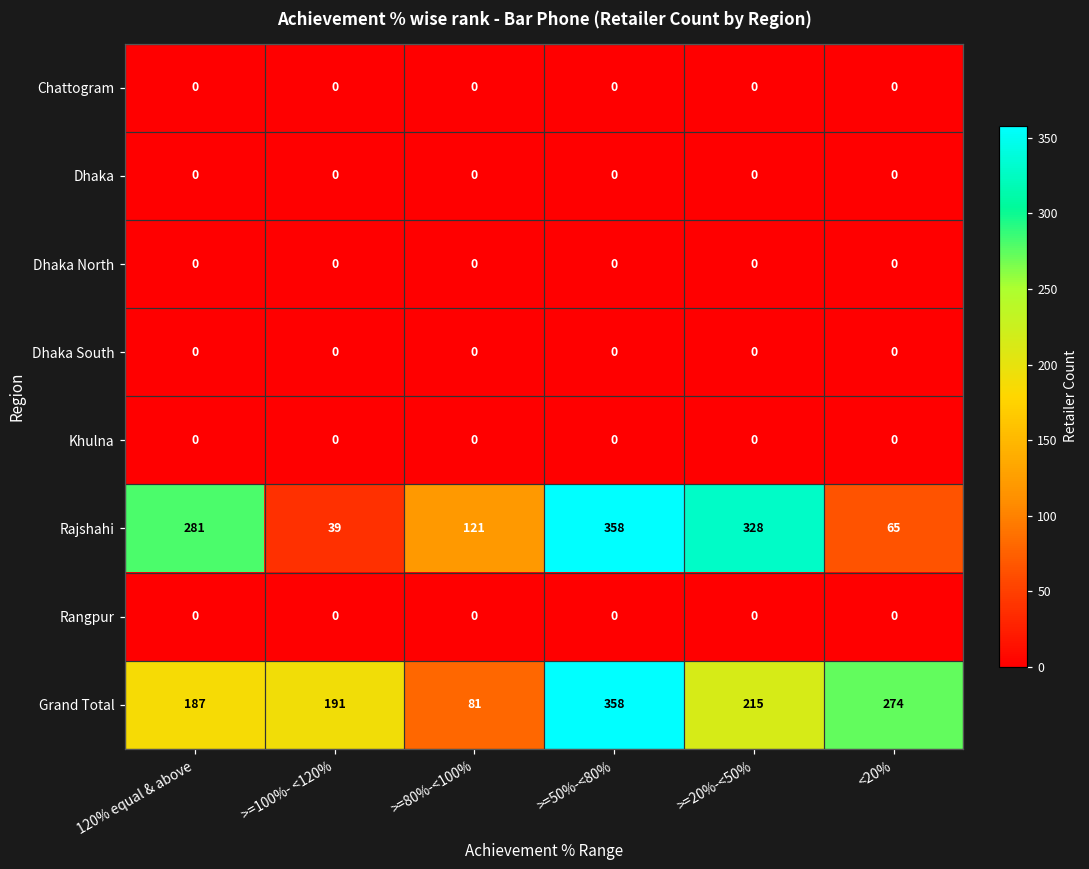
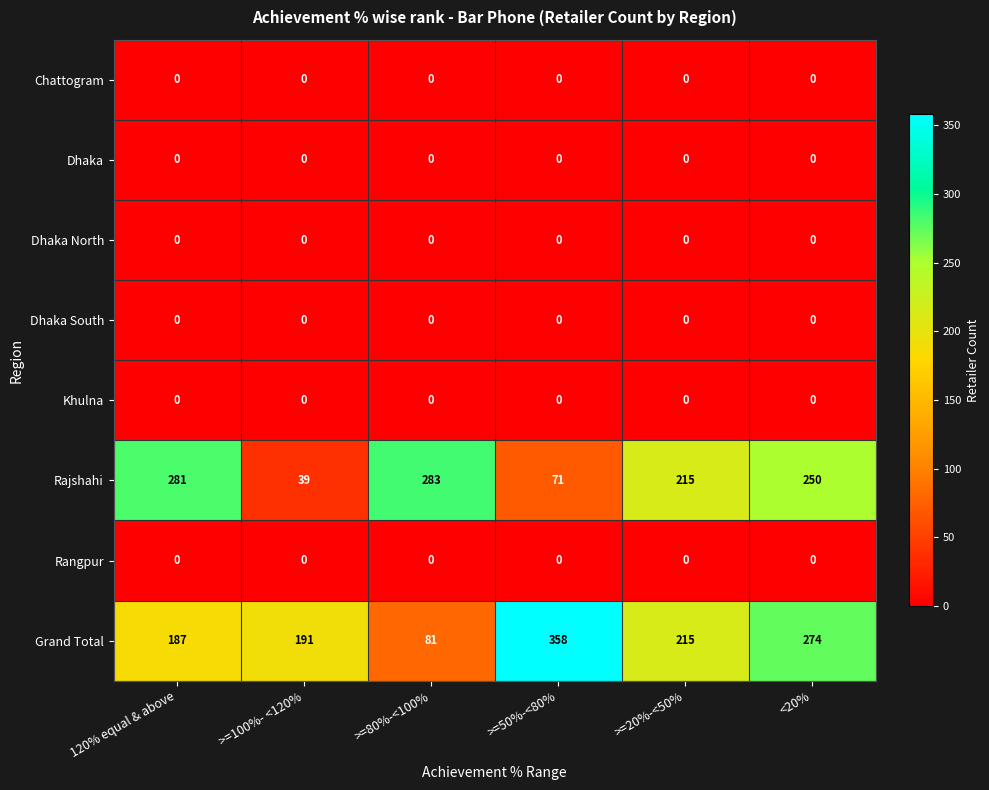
  {
    "Chattogram": {
      "120% equal & above": 0,
      ">=100%- <120%": 0,
      ">=80%-<100%": 0,
      ">=50%-<80%": 0,
      ">=20%-<50%": 0,
      "<20%": 0
    },
    "Dhaka": {
      "120% equal & above": 0,
      ">=100%- <120%": 0,
      ">=80%-<100%": 0,
      ">=50%-<80%": 0,
      ">=20%-<50%": 0,
      "<20%": 0
    },
    "Dhaka North": {
      "120% equal & above": 0,
      ">=100%- <120%": 0,
      ">=80%-<100%": 0,
      ">=50%-<80%": 0,
      ">=20%-<50%": 0,
      "<20%": 0
    },
    "Dhaka South": {
      "120% equal & above": 0,
      ">=100%- <120%": 0,
      ">=80%-<100%": 0,
      ">=50%-<80%": 0,
      ">=20%-<50%": 0,
      "<20%": 0
    },
    "Khulna": {
      "120% equal & above": 0,
      ">=100%- <120%": 0,
      ">=80%-<100%": 0,
      ">=50%-<80%": 0,
      ">=20%-<50%": 0,
      "<20%": 0
    },
    "Rajshahi": {
      "120% equal & above": 281,
      ">=100%- <120%": 39,
-     ">=80%-<100%": 121,
-     ">=50%-<80%": 358,
-     ">=20%-<50%": 328,
-     "<20%": 65
+     ">=80%-<100%": 283,
+     ">=50%-<80%": 71,
+     ">=20%-<50%": 215,
+     "<20%": 250
    },
    "Rangpur": {
      "120% equal & above": 0,
      ">=100%- <120%": 0,
      ">=80%-<100%": 0,
      ">=50%-<80%": 0,
      ">=20%-<50%": 0,
      "<20%": 0
    },
    "Grand Total": {
      "120% equal & above": 187,
      ">=100%- <120%": 191,
      ">=80%-<100%": 81,
      ">=50%-<80%": 358,
      ">=20%-<50%": 215,
      "<20%": 274
    }
  }
